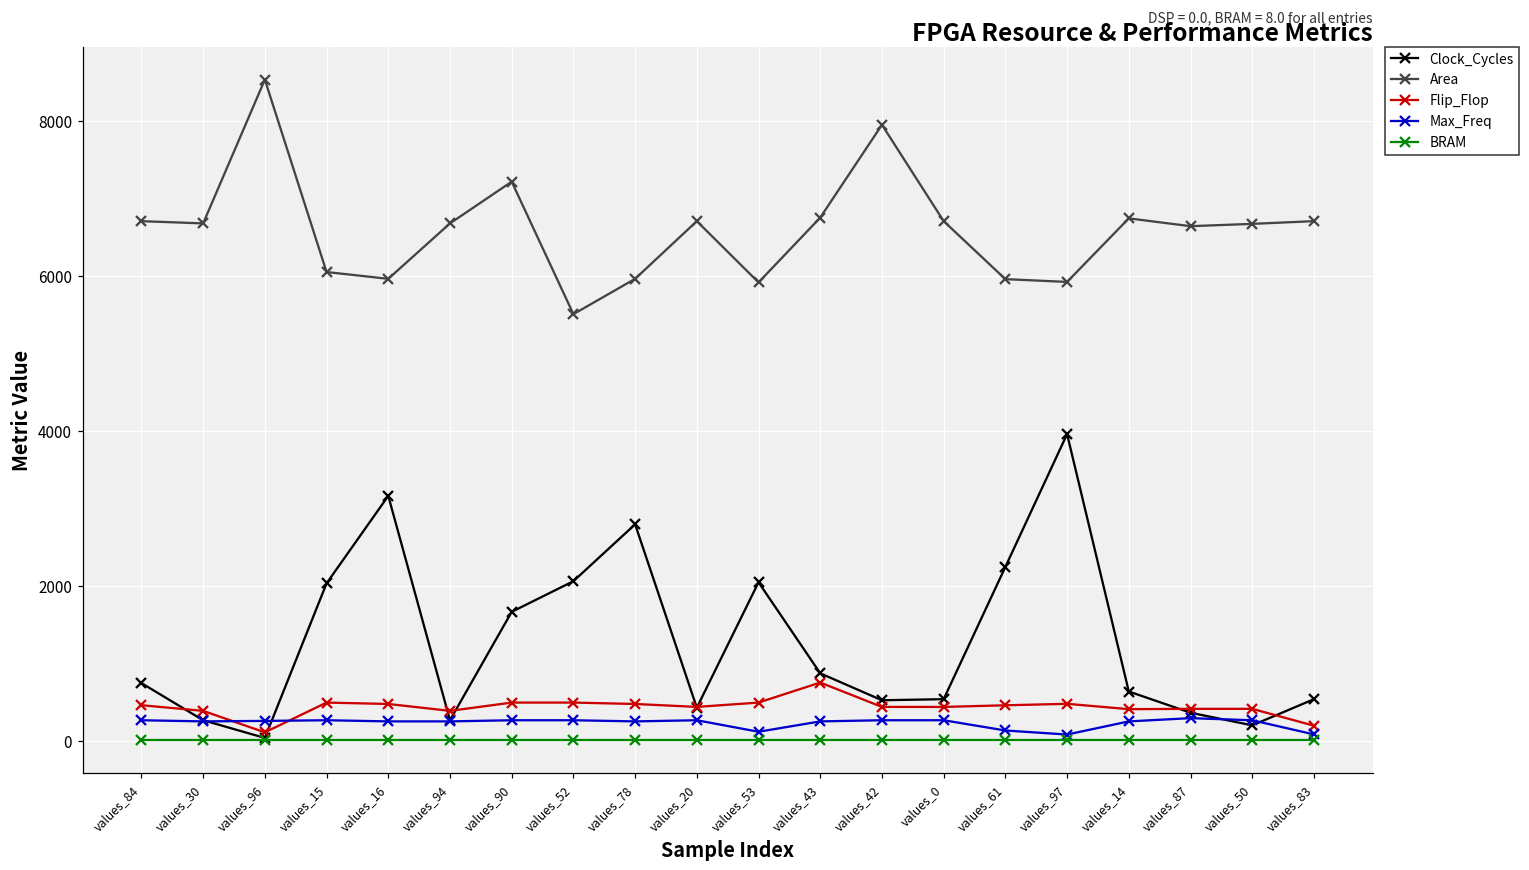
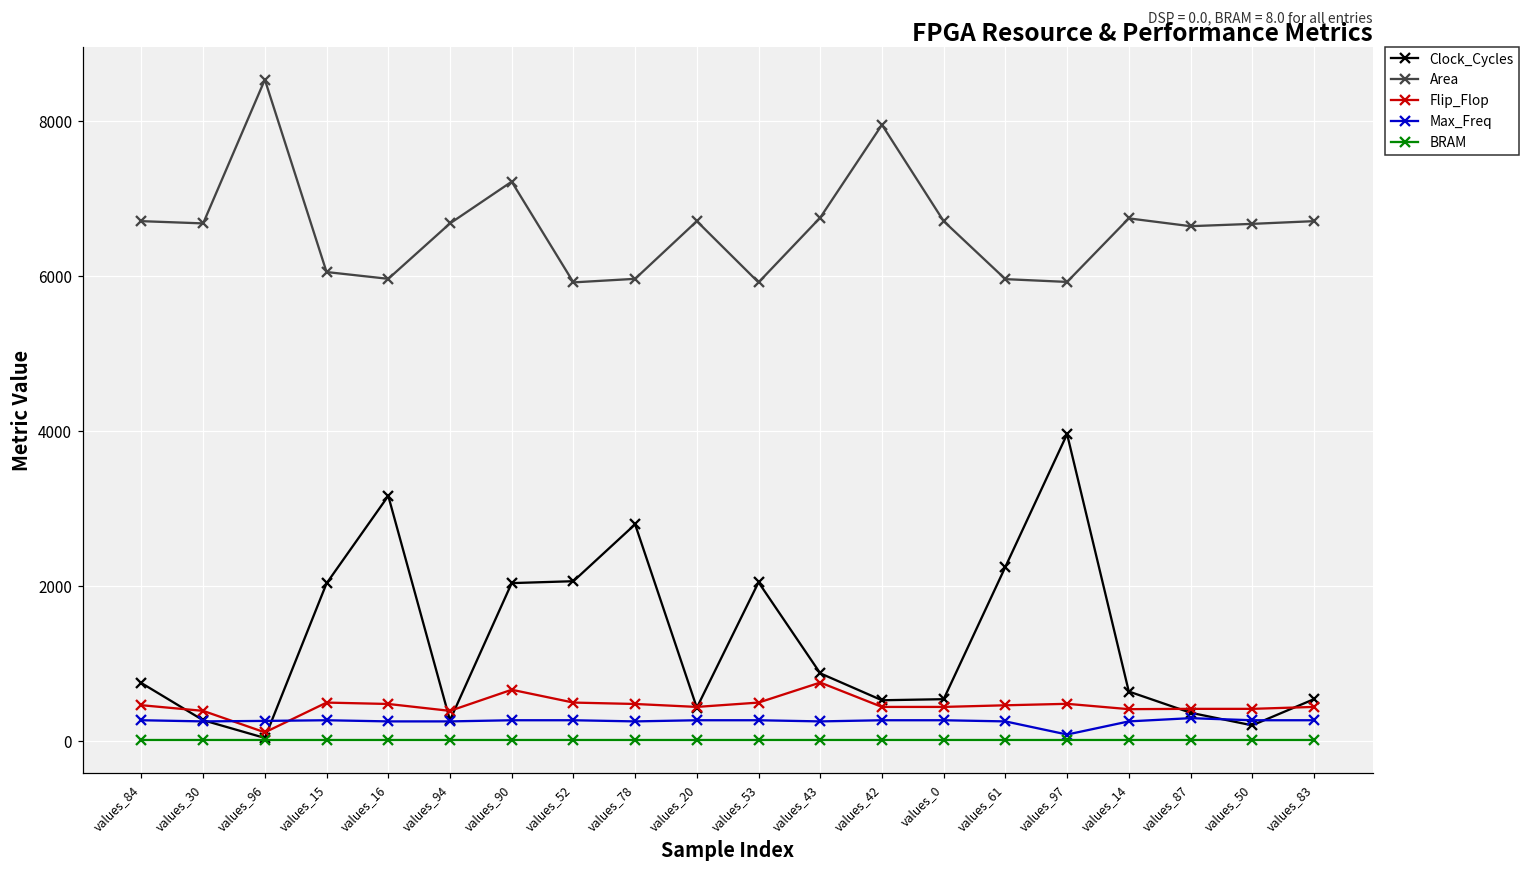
  {
    "Clock_Cycles": {
      "values_84": 700,
      "values_15": 2000,
      "values_16": 3200,
-     "values_90": 1700,
+     "values_90": 2000,
      "values_52": 2100,
      "values_78": 2800,
      "values_53": 2000,
      "values_43": 900,
      "values_42": 500,
      "values_0": 500,
      "values_61": 2200,
      "values_97": 4000,
      "values_14": 600,
      "values_87": 400,
      "values_50": 200,
      "values_83": 500
    },
    "Area": {
      "values_84": 6700,
      "values_30": 6700,
      "values_96": 8500,
      "values_15": 6100,
      "values_16": 6000,
      "values_94": 6700,
      "values_90": 7200,
-     "values_52": 5500,
+     "values_52": 5900,
      "values_78": 6000,
      "values_20": 6700,
      "values_53": 5900,
      "values_43": 6800,
      "values_42": 8000,
      "values_0": 6700,
      "values_61": 6000,
      "values_97": 5900,
      "values_14": 6700,
      "values_87": 6600,
      "values_50": 6700,
      "values_83": 6700
    },
    "Flip_Flop": {
      "values_84": 500,
      "values_30": 400,
      "values_96": 100,
      "values_15": 500,
      "values_16": 500,
      "values_94": 400,
-     "values_90": 500,
+     "values_90": 700,
      "values_52": 500,
      "values_78": 500,
      "values_53": 500,
      "values_43": 800,
      "values_42": 400,
      "values_0": 400,
      "values_61": 500,
      "values_97": 500,
      "values_14": 400,
      "values_87": 400,
      "values_50": 400,
-     "values_83": 200
+     "values_83": 400
    },
    "Max_Freq": {
      "values_84": 300,
      "values_96": 300,
      "values_15": 300,
      "values_16": 200,
      "values_90": 300,
      "values_52": 300,
      "values_78": 200,
      "values_20": 300,
-     "values_53": 100,
+     "values_53": 300,
      "values_43": 200,
      "values_42": 300,
      "values_0": 300,
-     "values_61": 100,
+     "values_61": 200,
      "values_97": 100,
      "values_14": 200,
      "values_87": 300,
      "values_50": 300,
-     "values_83": 100
+     "values_83": 300
    },
    "BRAM": {
      "values_84": 0,
      "values_30": 0,
      "values_15": 0,
      "values_16": 0,
      "values_94": 0,
      "values_90": 0,
      "values_52": 0,
      "values_78": 0,
      "values_20": 0,
      "values_53": 0,
      "values_43": 0,
      "values_42": 0,
      "values_0": 0,
      "values_61": 0,
      "values_97": 0,
      "values_14": 0,
      "values_87": 0,
      "values_50": 0,
      "values_83": 0
    }
  }
